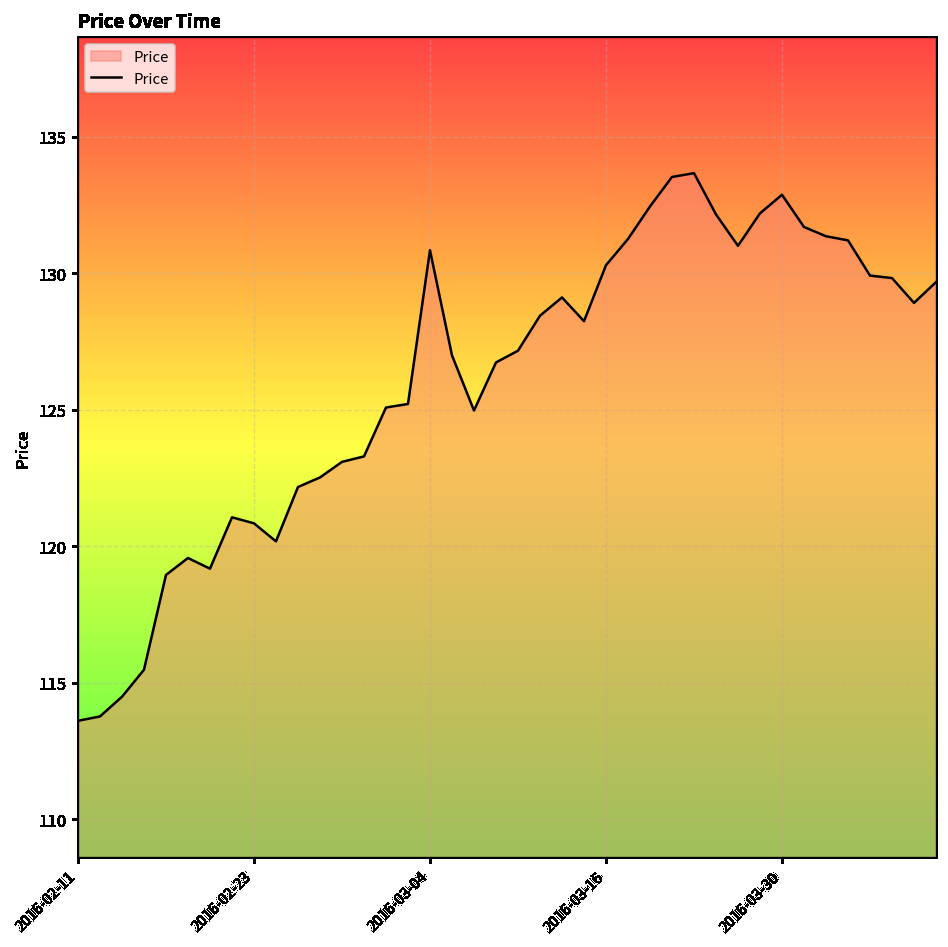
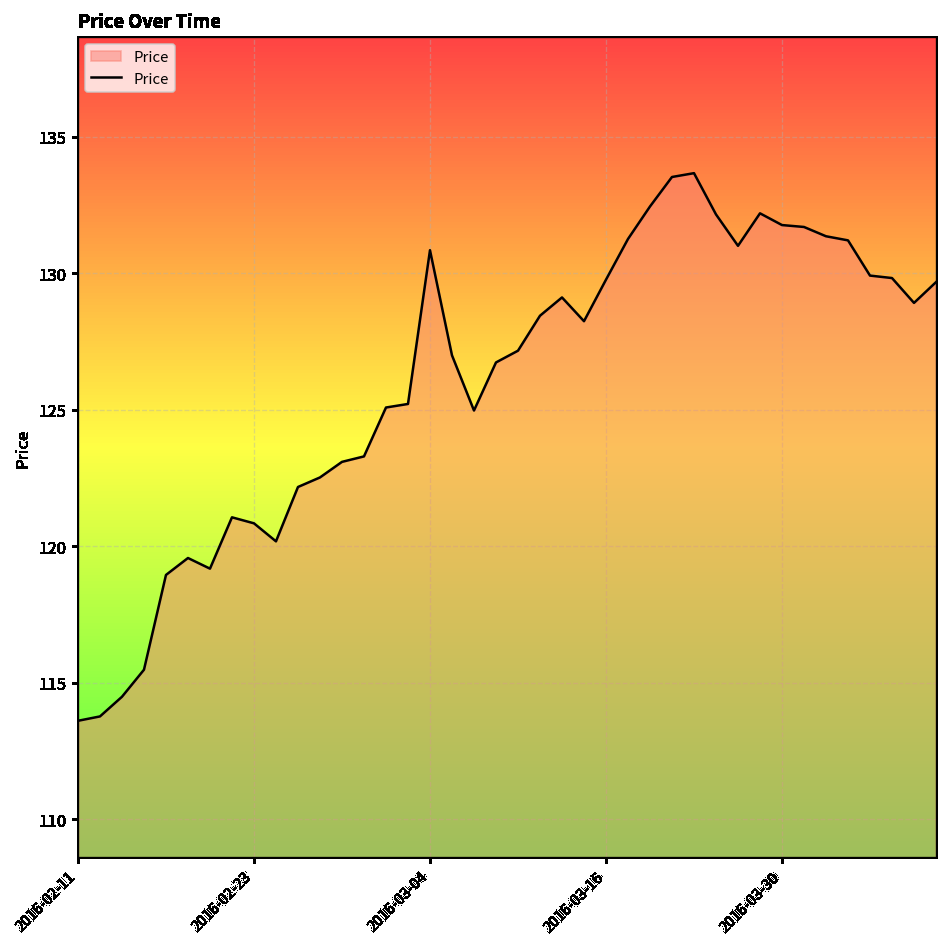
  {
    "2016-02-11": 113.6,
    "2016-02-23": 120.8,
    "2016-03-04": 130.8,
-   "2016-03-16": 130.3,
-   "2016-03-30": 132.9
+   "2016-03-16": 129.8,
+   "2016-03-30": 131.8
  }
